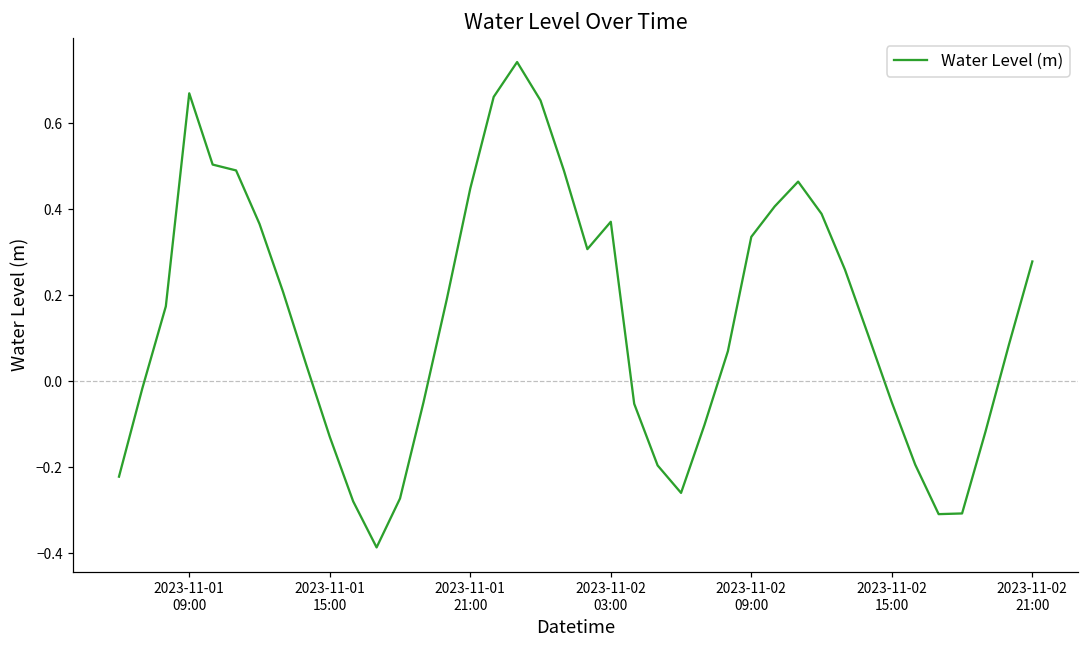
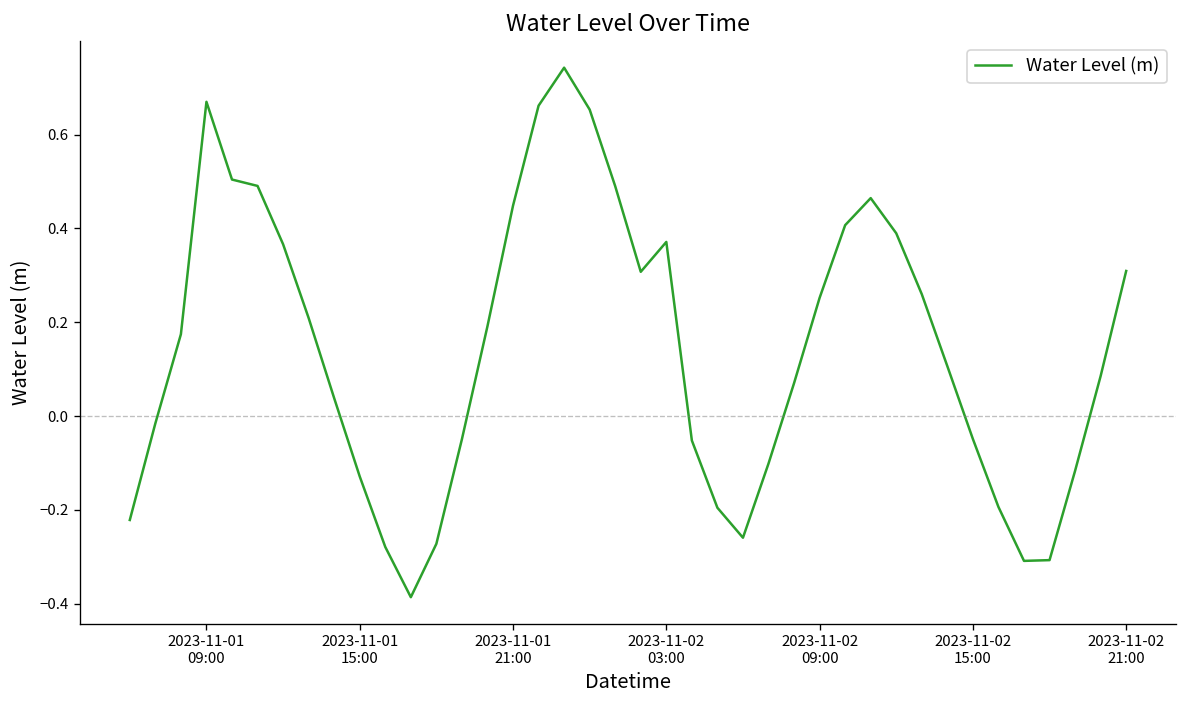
  {
    "2023-11-01 09:00": 0.67,
    "2023-11-01 15:00": -0.13,
    "2023-11-01 21:00": 0.45,
    "2023-11-02 03:00": 0.37,
-   "2023-11-02 09:00": 0.34,
+   "2023-11-02 09:00": 0.25,
    "2023-11-02 15:00": -0.05,
-   "2023-11-02 21:00": 0.28
+   "2023-11-02 21:00": 0.31
  }
